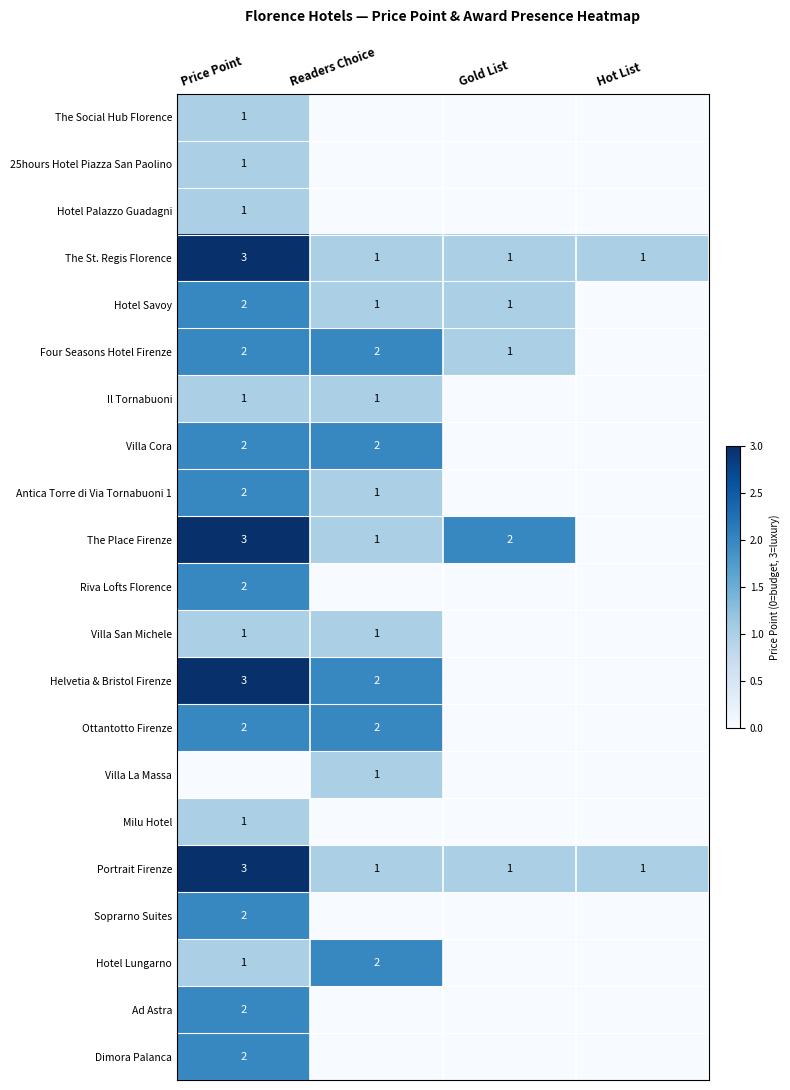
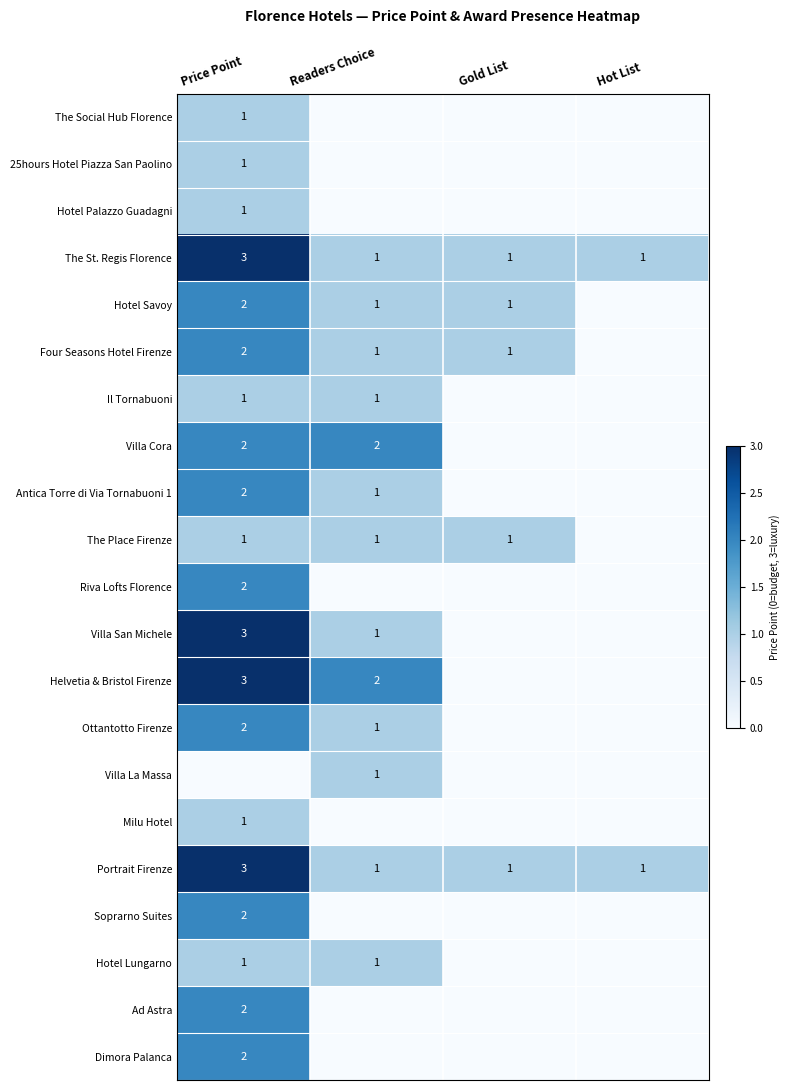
  {
    "The Social Hub Florence": {
      "Price Point": 1
    },
    "25hours Hotel Piazza San Paolino": {
      "Price Point": 1
    },
    "Hotel Palazzo Guadagni": {
      "Price Point": 1
    },
    "The St. Regis Florence": {
      "Price Point": 3,
      "Readers Choice": 1,
      "Gold List": 1,
      "Hot List": 1
    },
    "Hotel Savoy": {
      "Price Point": 2,
      "Readers Choice": 1,
      "Gold List": 1
    },
    "Four Seasons Hotel Firenze": {
      "Price Point": 2,
-     "Readers Choice": 2,
+     "Readers Choice": 1,
      "Gold List": 1
    },
    "Il Tornabuoni": {
      "Price Point": 1,
      "Readers Choice": 1
    },
    "Villa Cora": {
      "Price Point": 2,
      "Readers Choice": 2
    },
    "Antica Torre di Via Tornabuoni 1": {
      "Price Point": 2,
      "Readers Choice": 1
    },
    "The Place Firenze": {
-     "Price Point": 3,
+     "Price Point": 1,
      "Readers Choice": 1,
-     "Gold List": 2
+     "Gold List": 1
    },
    "Riva Lofts Florence": {
      "Price Point": 2
    },
    "Villa San Michele": {
-     "Price Point": 1,
+     "Price Point": 3,
      "Readers Choice": 1
    },
    "Helvetia & Bristol Firenze": {
      "Price Point": 3,
      "Readers Choice": 2
    },
    "Ottantotto Firenze": {
      "Price Point": 2,
-     "Readers Choice": 2
+     "Readers Choice": 1
    },
    "Villa La Massa": {
      "Readers Choice": 1
    },
    "Milu Hotel": {
      "Price Point": 1
    },
    "Portrait Firenze": {
      "Price Point": 3,
      "Readers Choice": 1,
      "Gold List": 1,
      "Hot List": 1
    },
    "Soprarno Suites": {
      "Price Point": 2
    },
    "Hotel Lungarno": {
      "Price Point": 1,
-     "Readers Choice": 2
+     "Readers Choice": 1
    },
    "Ad Astra": {
      "Price Point": 2
    },
    "Dimora Palanca": {
      "Price Point": 2
    }
  }
